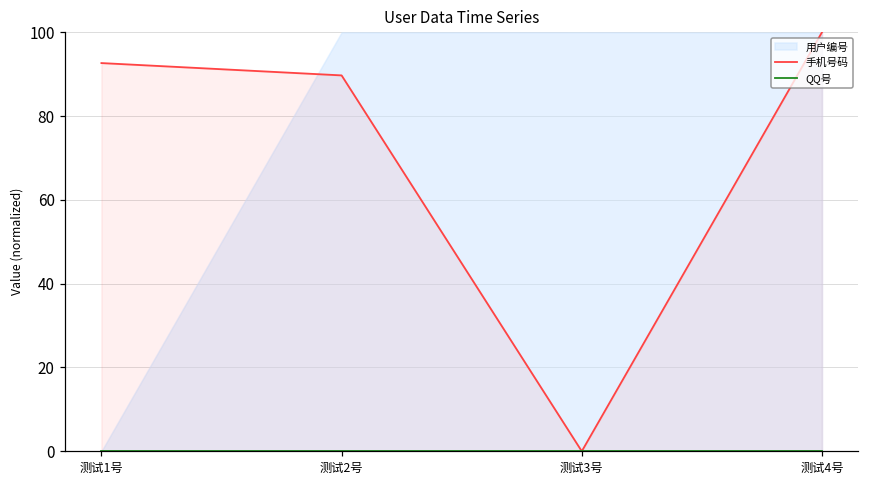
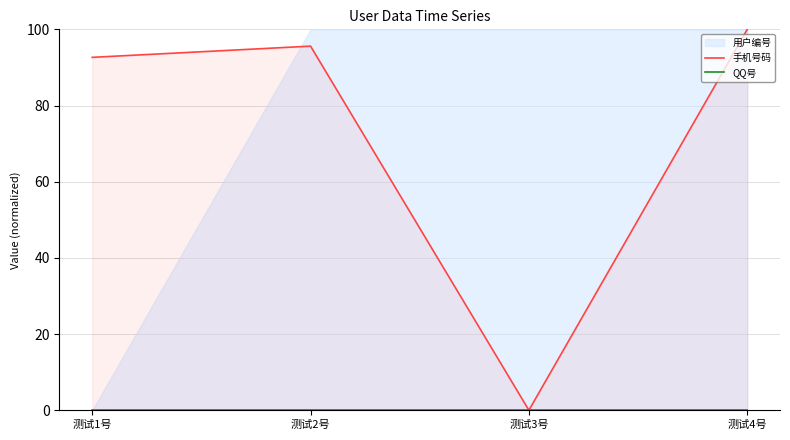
  {
    "手机号码": {
      "测试1号": 93,
-     "测试2号": 90
+     "测试2号": 96
    },
    "用户编号": {
      "测试2号": 100,
      "测试3号": 100
    },
    "QQ号": {
      "测试2号": 0,
      "测试4号": 0
    }
  }
